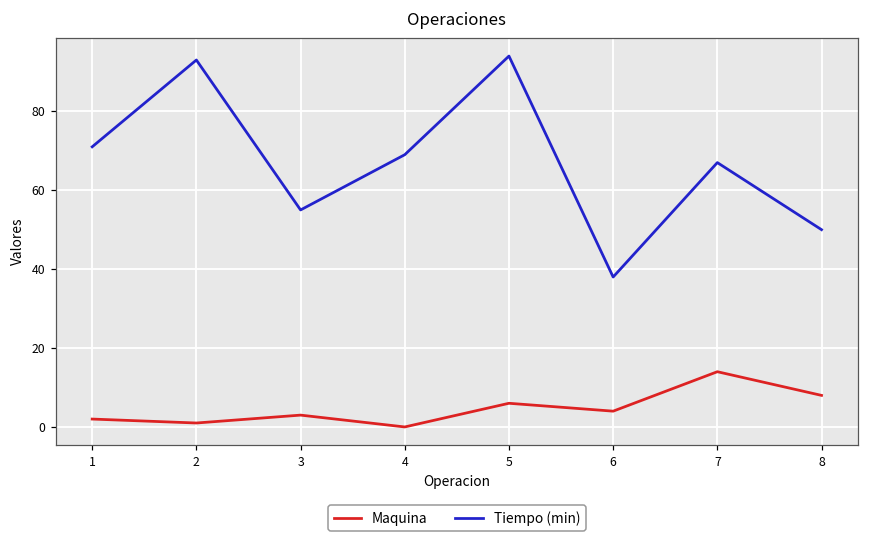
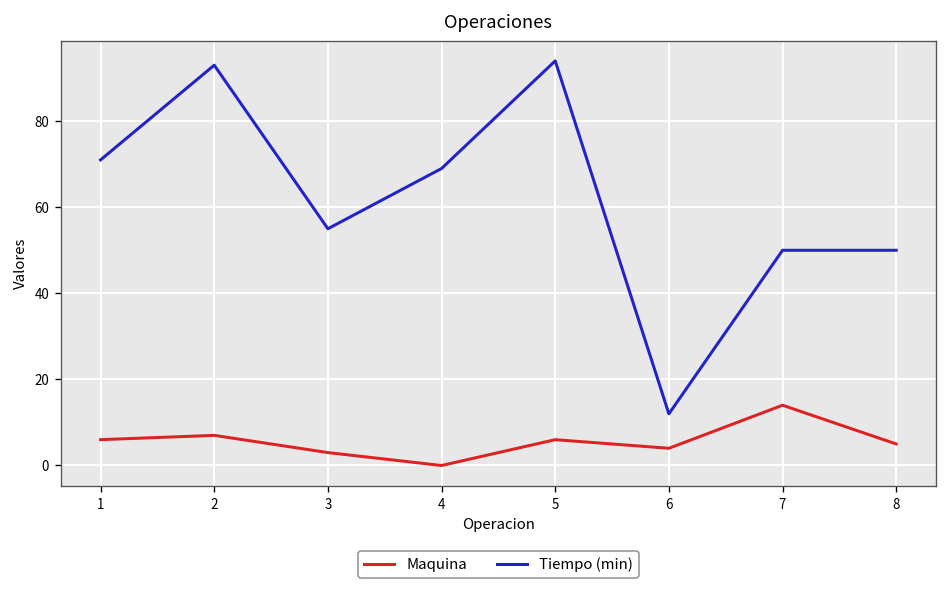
  {
    "Maquina": {
-     "1": 2,
-     "2": 1,
+     "1": 6,
+     "2": 7,
      "3": 3,
      "4": 0,
      "5": 6,
      "6": 4,
      "7": 14,
-     "8": 8
+     "8": 5
    },
    "Tiempo (min)": {
      "1": 71,
      "2": 93,
      "3": 55,
      "4": 69,
      "5": 94,
-     "6": 38,
-     "7": 67,
+     "6": 12,
+     "7": 50,
      "8": 50
    }
  }
